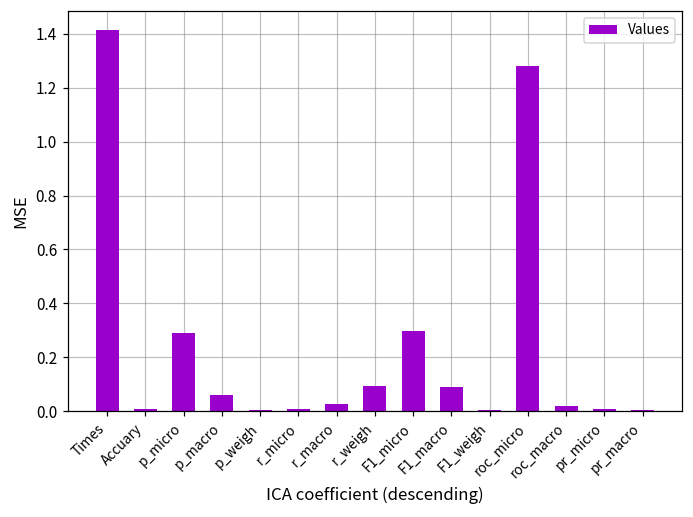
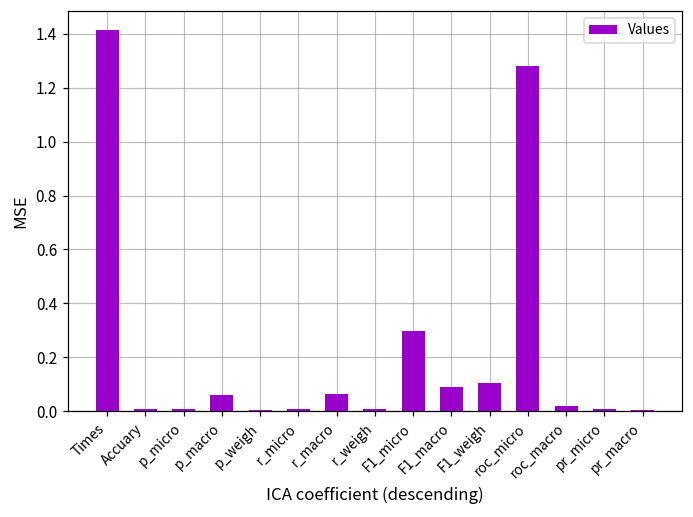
  {
    "Times": 1.41,
-   "p_micro": 0.29,
+   "p_micro": 0.01,
    "p_macro": 0.06,
-   "r_macro": 0.03,
-   "r_weigh": 0.09,
+   "r_macro": 0.06,
+   "r_weigh": 0.01,
    "F1_micro": 0.30,
    "F1_macro": 0.09,
-   "F1_weigh": 0.00,
+   "F1_weigh": 0.10,
    "roc_micro": 1.28,
    "roc_macro": 0.02
  }
